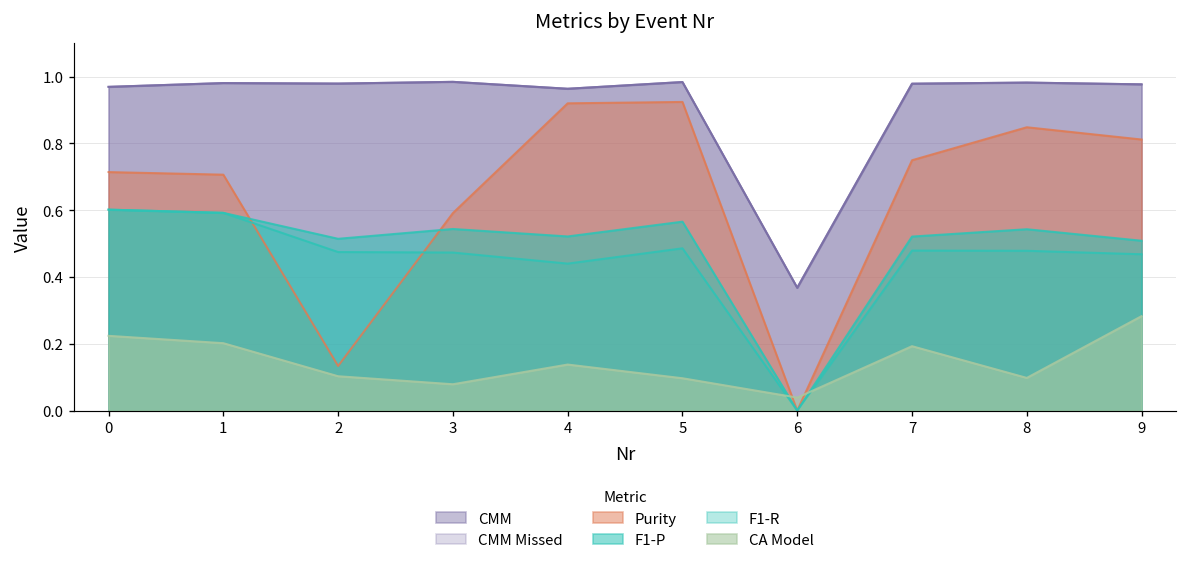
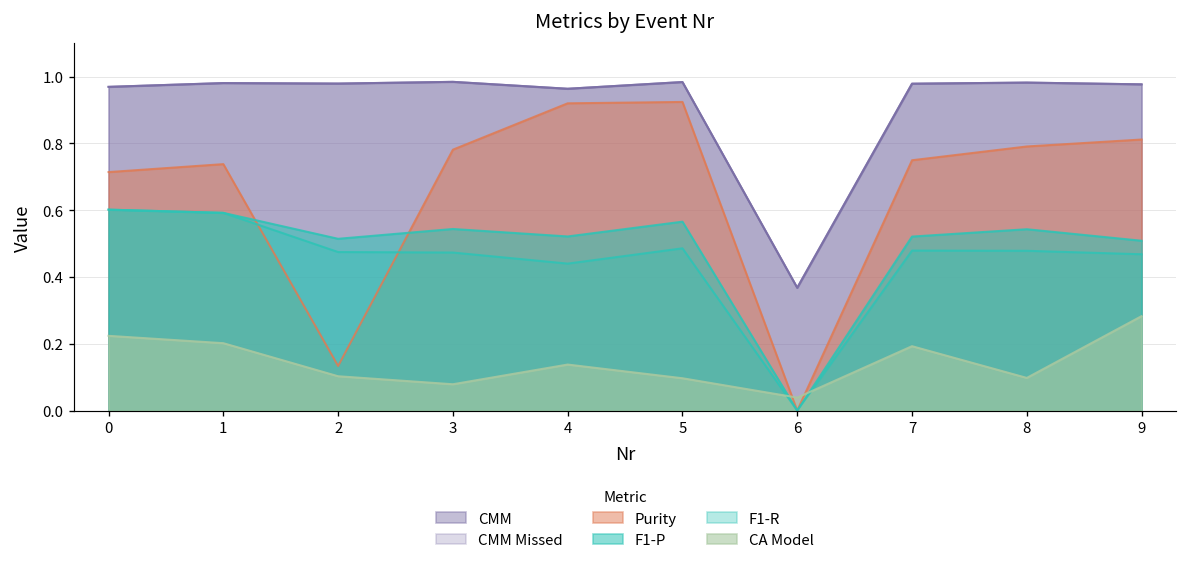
  {
    "Purity": {
      "0": 0.71,
-     "1": 0.71,
+     "1": 0.74,
      "2": 0.13,
-     "3": 0.59,
+     "3": 0.78,
      "4": 0.92,
      "5": 0.92,
      "7": 0.75,
-     "8": 0.85,
+     "8": 0.79,
      "9": 0.81
    }
  }
